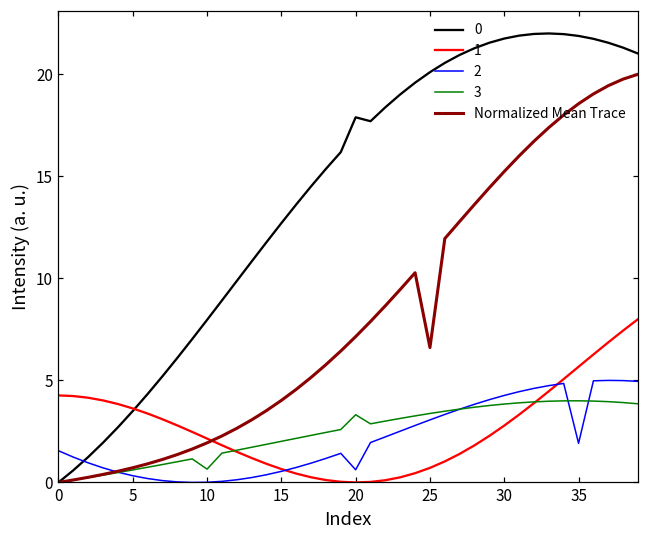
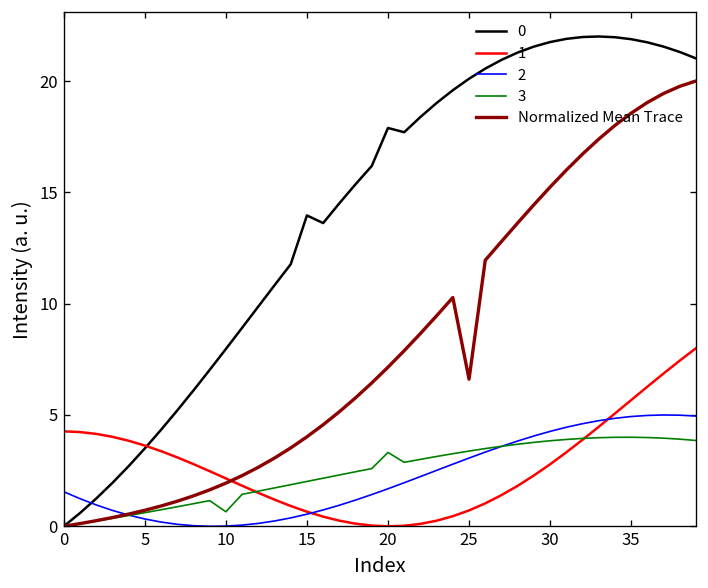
  {
    "0": {
      "10": 8.0,
-     "15": 12.7,
+     "15": 14.0,
      "20": 17.9,
      "25": 20.1,
      "30": 21.8,
      "35": 21.9
    },
    "1": {
      "0": 4.3,
      "10": 2.1,
      "20": 0.0,
      "25": 0.7,
      "30": 2.8,
      "35": 5.7
    },
    "2": {
      "0": 1.6,
      "5": 0.3,
      "10": 0.0,
-     "20": 0.6,
+     "20": 1.7,
      "25": 3.1,
      "30": 4.3,
-     "35": 1.9
+     "35": 4.9
    },
    "3": {
      "10": 0.7,
      "15": 2.0,
      "20": 3.3,
      "25": 3.4,
      "30": 3.8,
      "35": 4.0
    },
    "Normalized Mean Trace": {
      "10": 1.9,
      "15": 4.0,
      "20": 7.1,
      "25": 6.6,
      "30": 15.2,
      "35": 18.6
    }
  }
